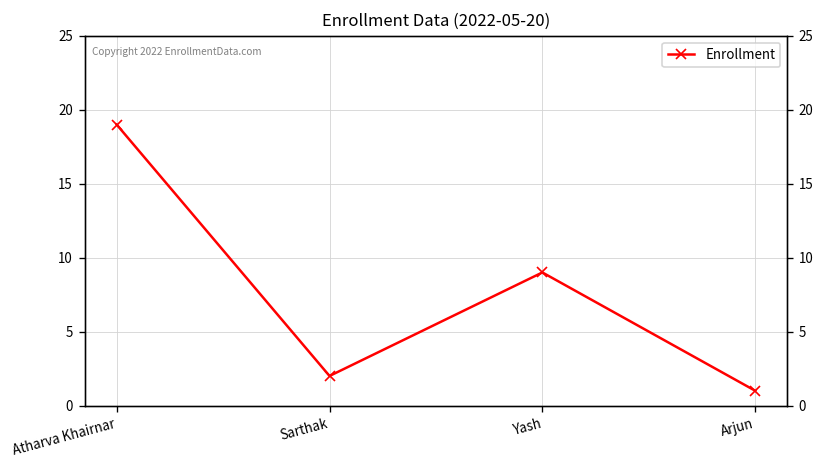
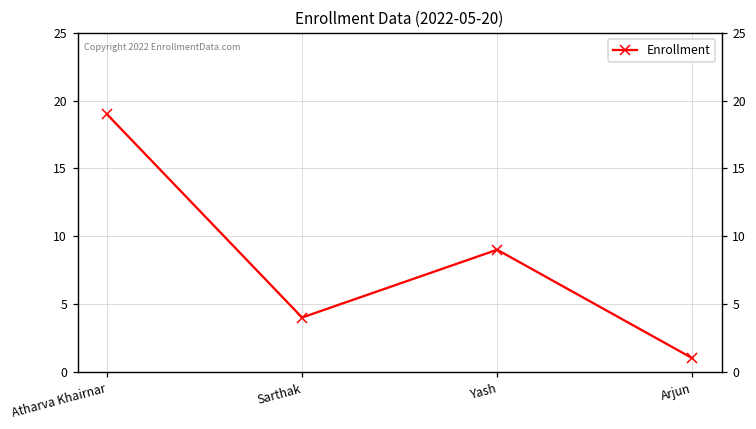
  {
    "Atharva Khairnar": 19,
-   "Sarthak": 2,
+   "Sarthak": 4,
    "Yash": 9,
    "Arjun": 1
  }
